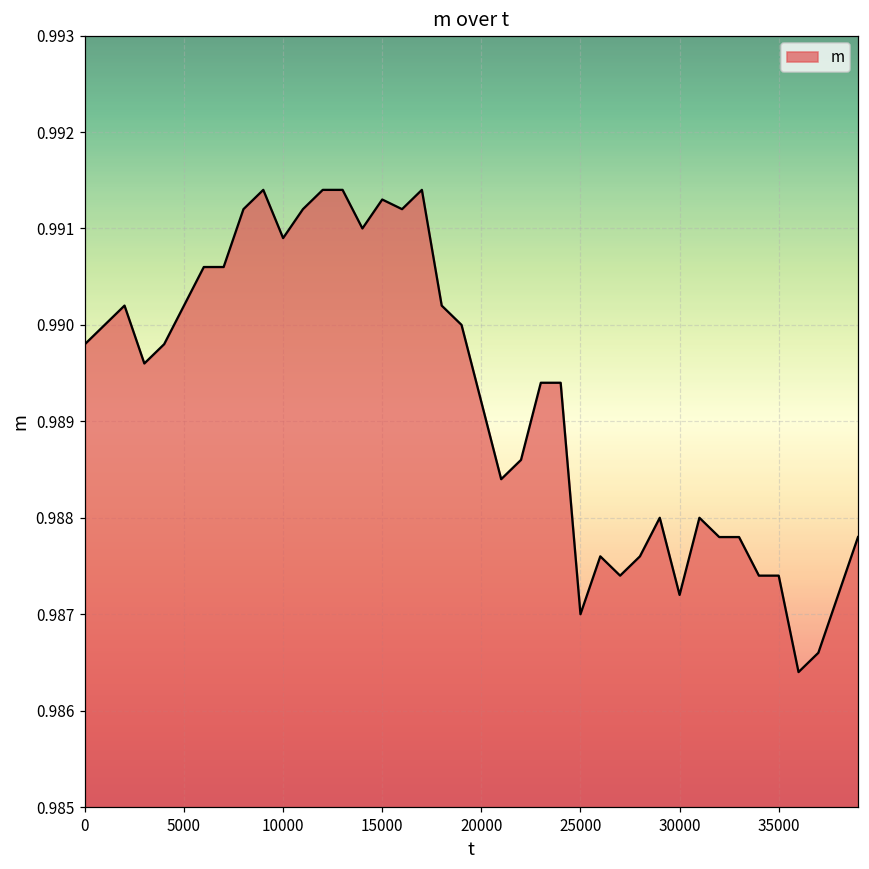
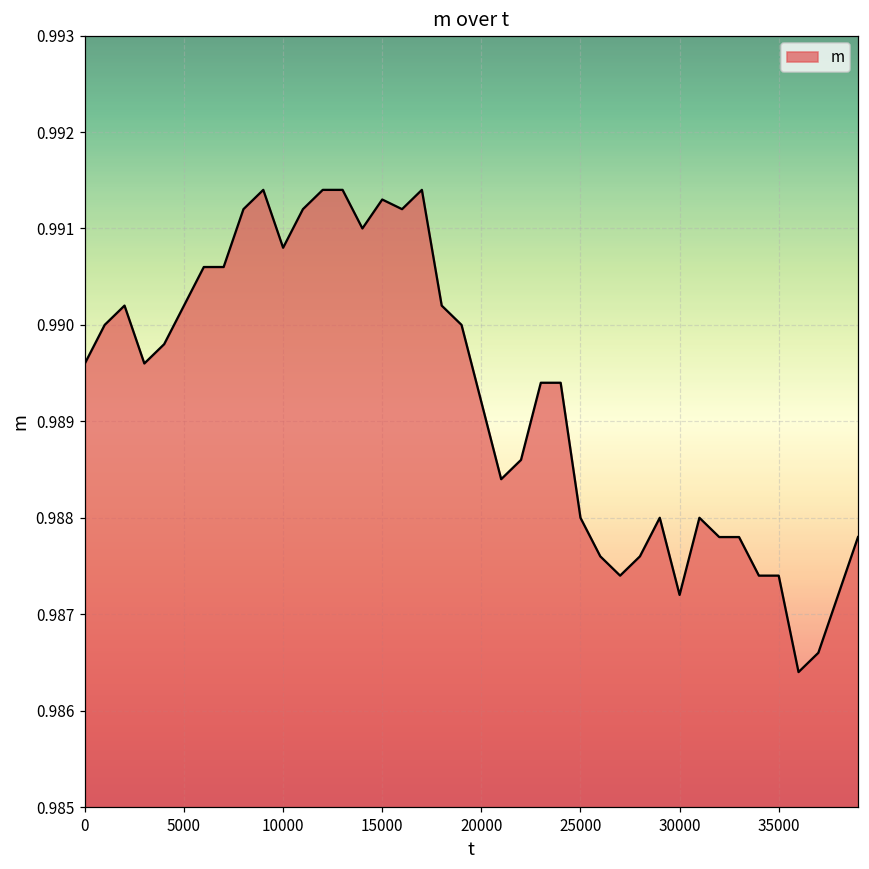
  {
-   "0": 0.9898,
+   "0": 0.9896,
    "5000": 0.9902,
-   "10000": 0.9909,
+   "10000": 0.9908,
    "15000": 0.9913,
    "20000": 0.9892,
-   "25000": 0.987,
+   "25000": 0.988,
    "30000": 0.9872,
    "35000": 0.9874
  }
